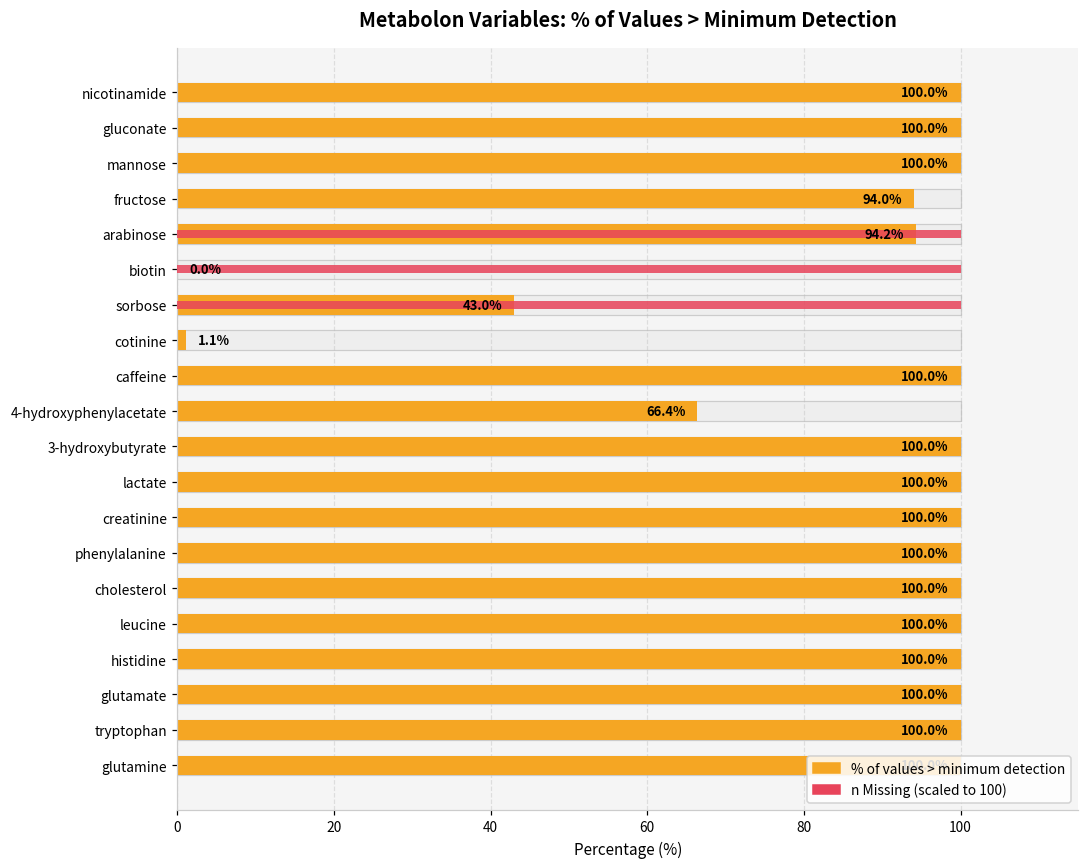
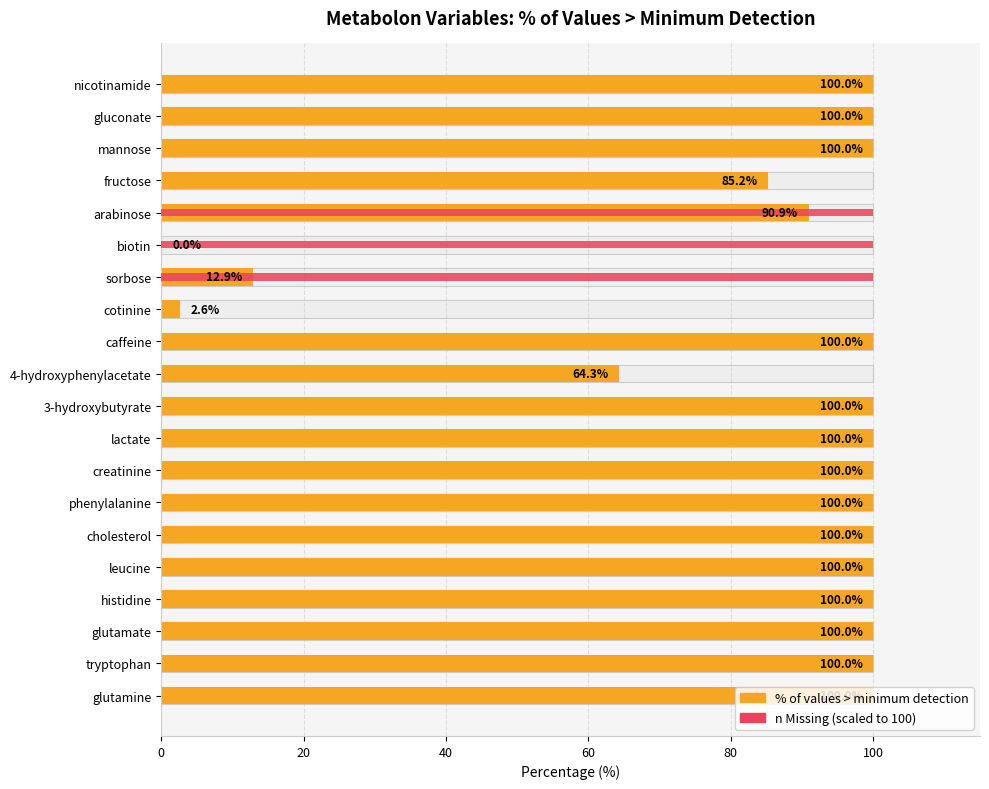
  {
    "% of values > minimum detection": {
      "nicotinamide": "100.0%",
      "gluconate": "100.0%",
      "mannose": "100.0%",
-     "fructose": "94.0%",
-     "arabinose": "94.2%",
+     "fructose": "85.2%",
+     "arabinose": "90.9%",
      "biotin": "0.0%",
-     "sorbose": "43.0%",
-     "cotinine": "1.1%",
+     "sorbose": "12.9%",
+     "cotinine": "2.6%",
      "caffeine": "100.0%",
-     "4-hydroxyphenylacetate": "66.4%",
+     "4-hydroxyphenylacetate": "64.3%",
      "3-hydroxybutyrate": "100.0%",
      "lactate": "100.0%",
      "creatinine": "100.0%",
      "phenylalanine": "100.0%",
      "cholesterol": "100.0%",
      "leucine": "100.0%",
      "histidine": "100.0%",
      "glutamate": "100.0%",
      "tryptophan": "100.0%"
    },
    "n Missing (scaled to 100)": {
      "nicotinamide": "0",
      "gluconate": "0",
      "mannose": "0",
      "fructose": "0",
      "sorbose": "100",
      "cotinine": "0",
      "caffeine": "0",
      "4-hydroxyphenylacetate": "0",
      "3-hydroxybutyrate": "0",
      "lactate": "0",
      "creatinine": "0",
      "phenylalanine": "0",
      "cholesterol": "0",
      "leucine": "0",
      "histidine": "0",
      "glutamate": "0",
      "tryptophan": "0",
      "glutamine": "0"
    }
  }
